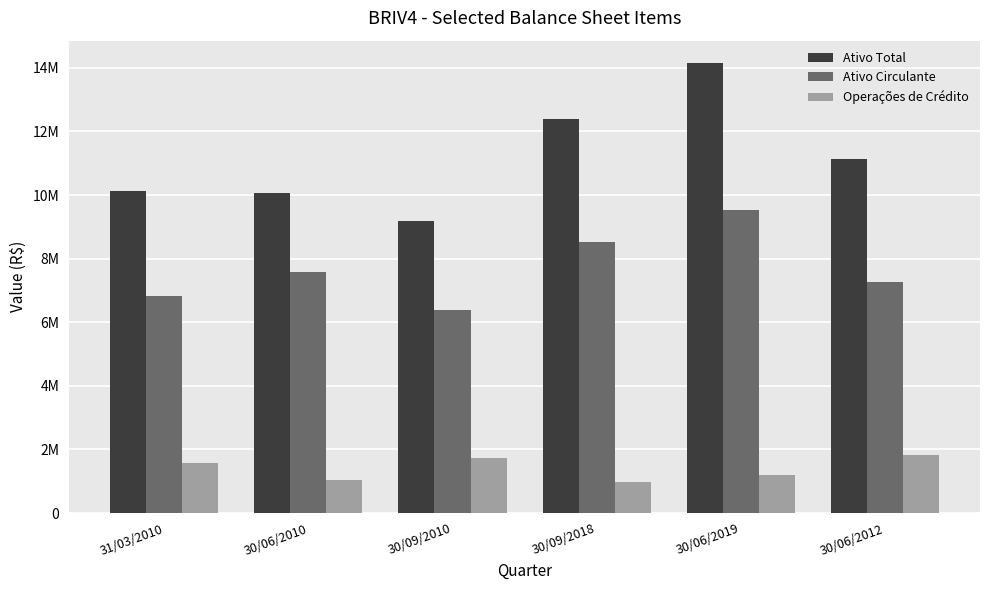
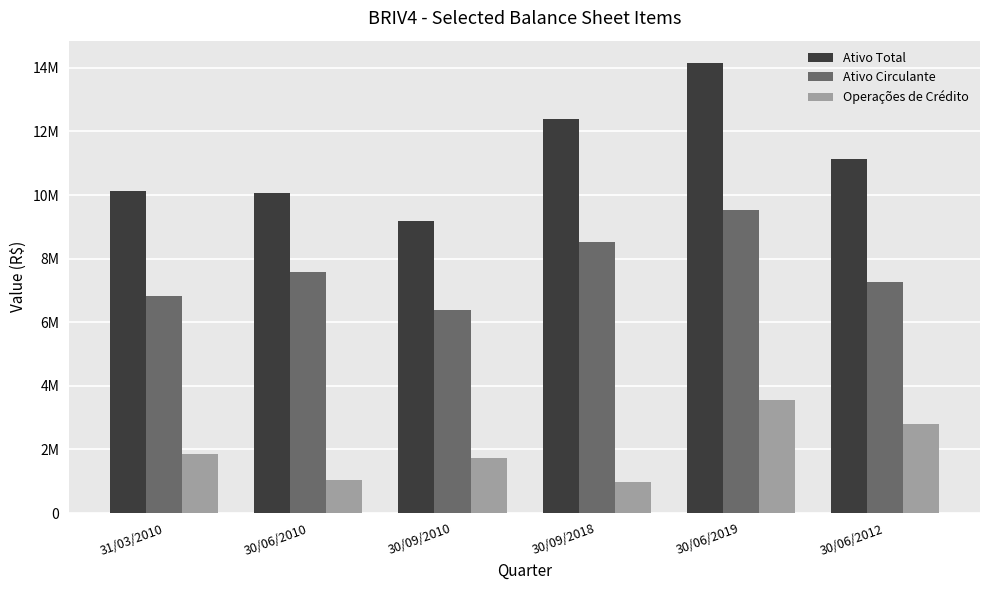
  {
    "Ativo Total": {
      "31/03/2010": 10100000,
      "30/06/2010": 10000000,
      "30/09/2010": 9200000,
      "30/09/2018": 12400000,
      "30/06/2019": 14100000,
      "30/06/2012": 11100000
    },
    "Ativo Circulante": {
      "31/03/2010": 6800000,
      "30/06/2010": 7600000,
      "30/09/2010": 6400000,
      "30/09/2018": 8500000,
      "30/06/2019": 9500000,
      "30/06/2012": 7300000
    },
    "Operações de Crédito": {
-     "31/03/2010": 1600000,
+     "31/03/2010": 1900000,
      "30/06/2010": 1000000,
      "30/09/2010": 1700000,
      "30/09/2018": 1000000,
-     "30/06/2019": 1200000,
-     "30/06/2012": 1800000
+     "30/06/2019": 3600000,
+     "30/06/2012": 2800000
    }
  }
